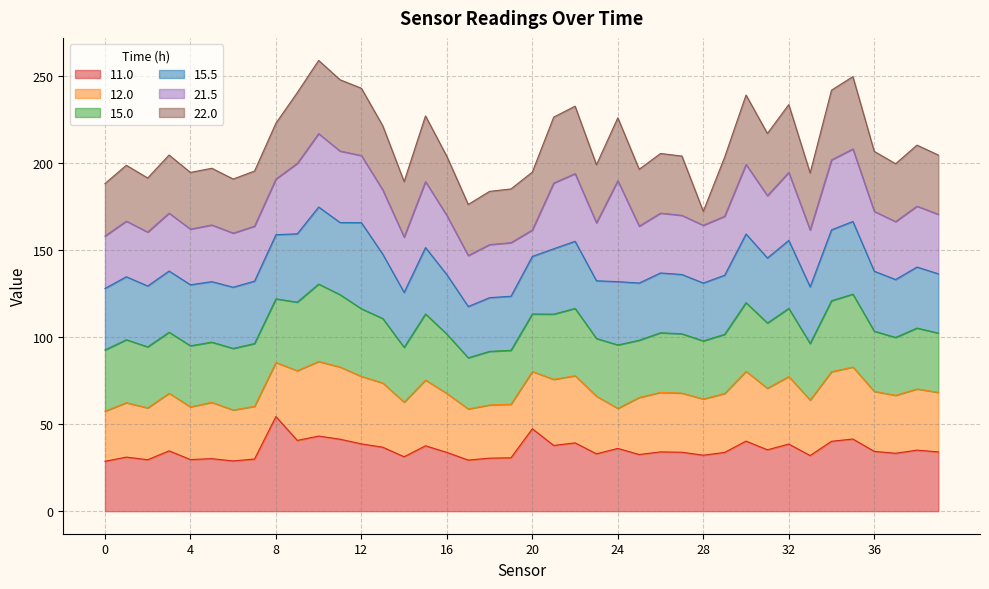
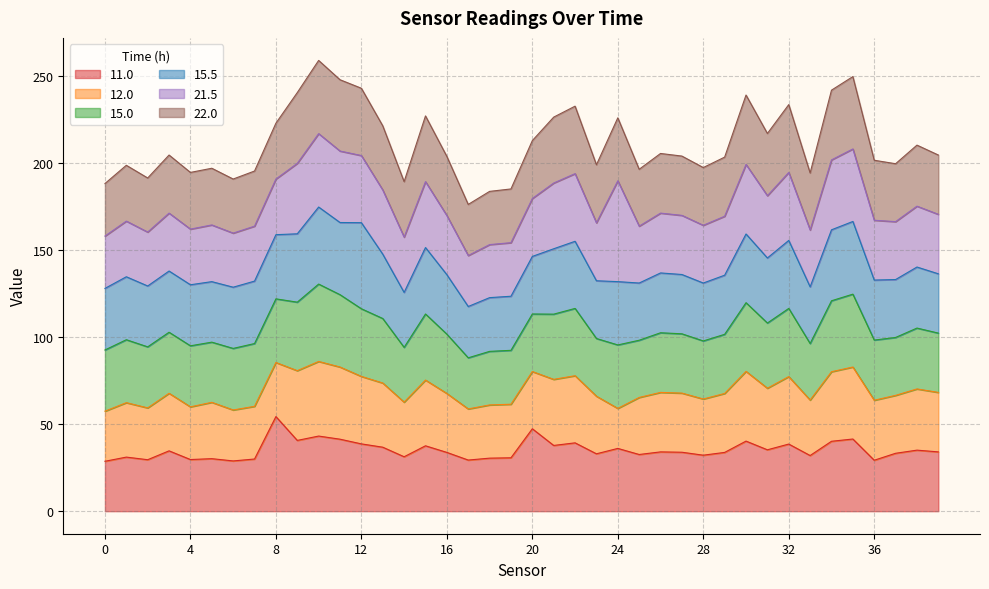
  {
    "11.0": {
      "0": 29,
      "4": 30,
      "8": 54,
      "12": 39,
      "16": 34,
      "20": 47,
      "24": 36,
      "28": 32,
      "32": 39,
-     "36": 34
+     "36": 29
    },
    "12.0": {
      "0": 29,
      "4": 30,
      "8": 31,
      "12": 39,
      "16": 34,
      "20": 33,
      "24": 23,
      "28": 32,
      "32": 39,
      "36": 35
    },
    "15.0": {
      "0": 35,
      "4": 35,
      "8": 37,
      "12": 39,
      "16": 34,
      "20": 33,
      "24": 36,
      "28": 33,
      "32": 39,
      "36": 35
    },
    "15.5": {
      "0": 35,
      "4": 35,
      "8": 37,
      "12": 50,
      "16": 34,
      "20": 33,
      "24": 36,
      "28": 33,
      "32": 39,
      "36": 35
    },
    "21.5": {
      "0": 30,
      "4": 32,
      "8": 32,
      "12": 39,
      "16": 34,
-     "20": 15,
+     "20": 33,
      "24": 58,
      "28": 33,
      "32": 39,
      "36": 34
    },
    "22.0": {
      "0": 30,
      "4": 33,
      "8": 32,
      "12": 39,
      "16": 34,
      "20": 33,
      "24": 36,
-     "28": 8,
+     "28": 33,
      "32": 39,
      "36": 35
    }
  }
